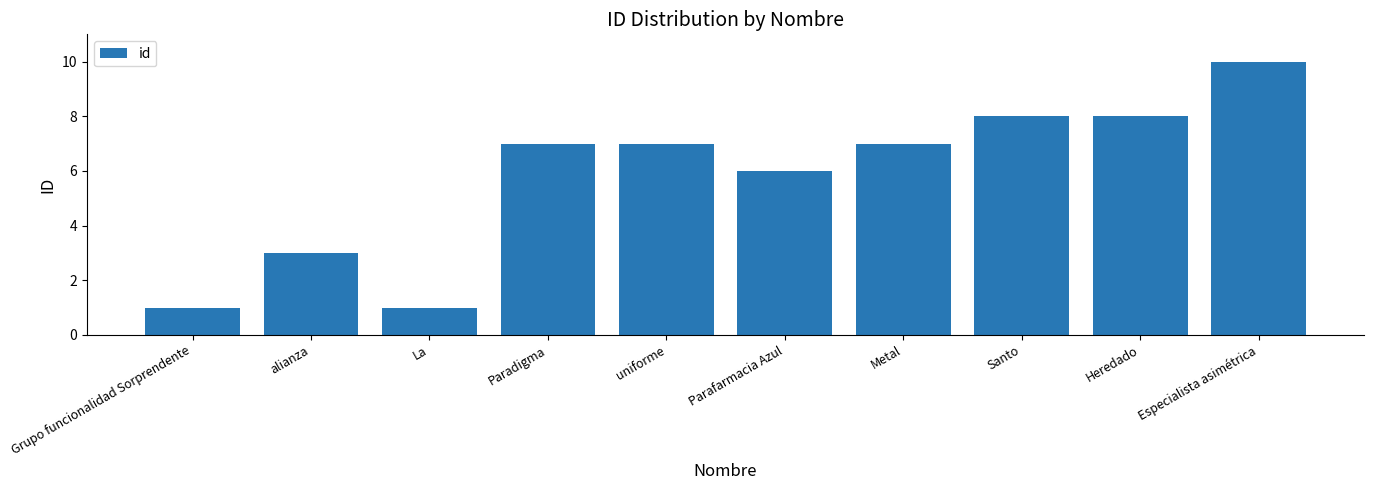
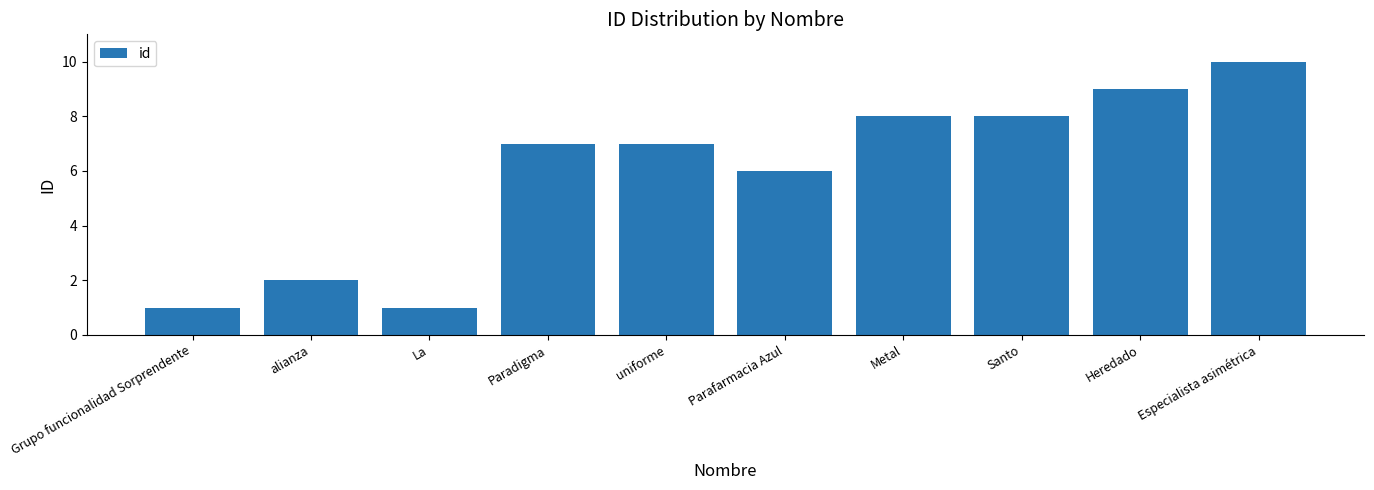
  {
    "Grupo funcionalidad Sorprendente": 1,
-   "alianza": 3,
+   "alianza": 2,
    "La": 1,
    "Paradigma": 7,
    "uniforme": 7,
    "Parafarmacia Azul": 6,
-   "Metal": 7,
+   "Metal": 8,
    "Santo": 8,
-   "Heredado": 8,
+   "Heredado": 9,
    "Especialista asimétrica": 10
  }
